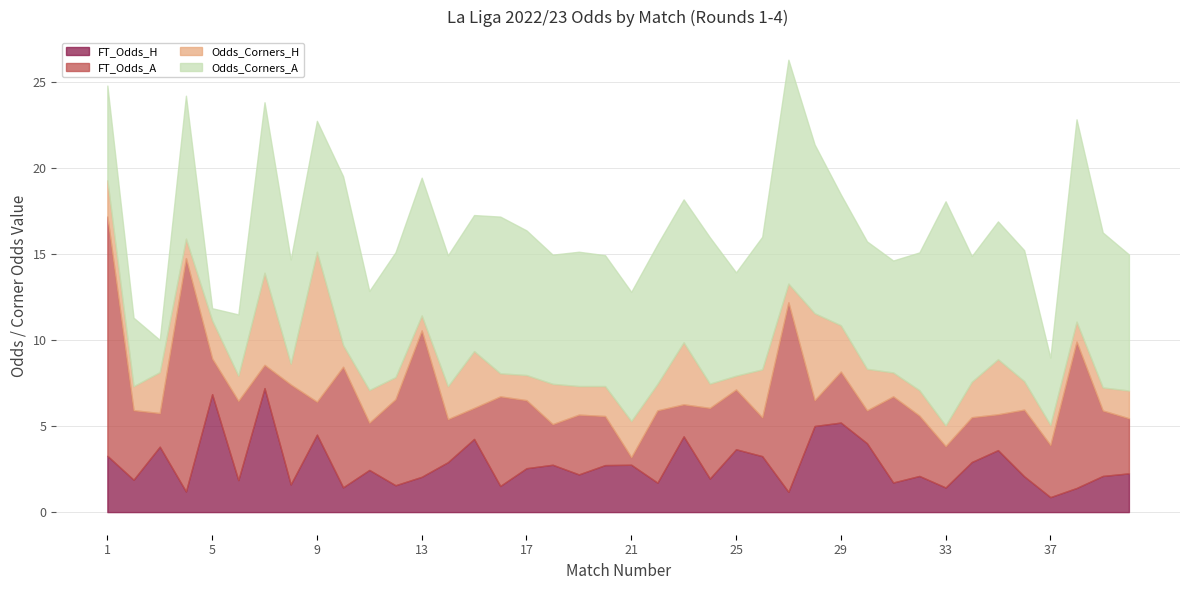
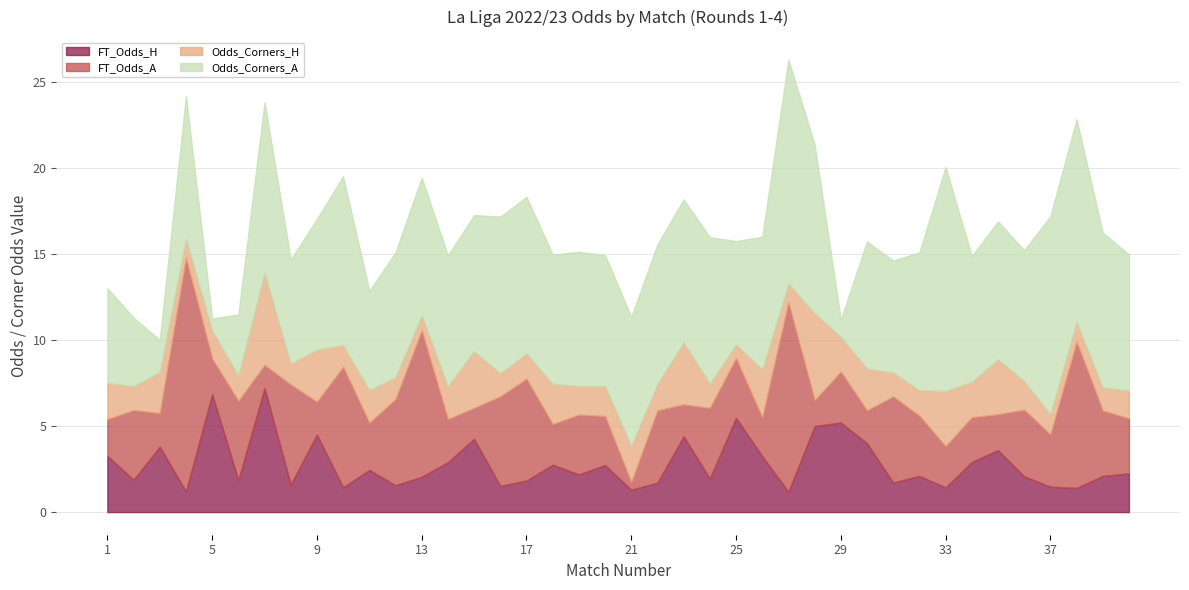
  {
    "FT_Odds_H": {
      "1": 3.3,
      "5": 6.9,
      "9": 4.5,
      "13": 2.1,
-     "17": 2.6,
-     "21": 2.8,
-     "25": 3.7,
+     "17": 1.8,
+     "21": 1.3,
+     "25": 5.5,
      "29": 5.2,
      "33": 1.4,
-     "37": 0.9
+     "37": 1.5
    },
    "FT_Odds_A": {
-     "1": 13.9,
+     "1": 2.1,
      "5": 2.1,
      "9": 1.9,
      "13": 8.5,
-     "17": 4.0,
+     "17": 5.9,
      "21": 0.4,
      "25": 3.5,
      "29": 3.0,
      "33": 2.4,
      "37": 3.0
    },
    "Odds_Corners_H": {
      "1": 2.1,
-     "5": 2.2,
-     "9": 8.7,
+     "5": 1.6,
+     "9": 3.0,
      "13": 0.9,
      "17": 1.5,
      "21": 2.1,
      "25": 0.8,
-     "29": 2.7,
-     "33": 1.2,
+     "29": 2.0,
+     "33": 3.2,
      "37": 1.2
    },
    "Odds_Corners_A": {
      "1": 5.5,
      "5": 0.7,
      "9": 7.6,
      "13": 8.0,
-     "17": 8.4,
+     "17": 9.1,
      "21": 7.5,
      "25": 6.0,
-     "29": 7.6,
+     "29": 1.0,
      "33": 13.0,
-     "37": 3.9
+     "37": 11.5
    }
  }
